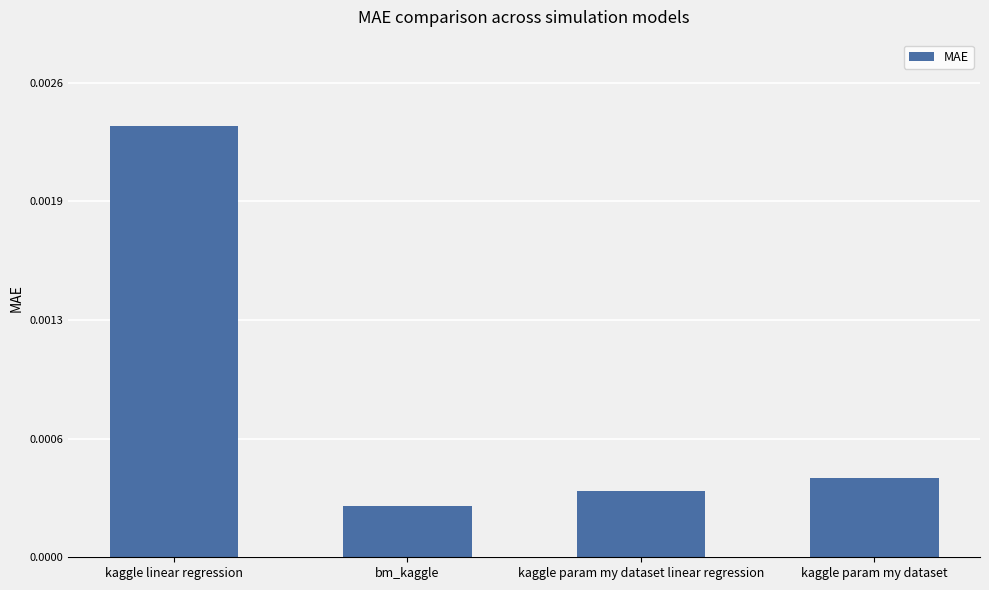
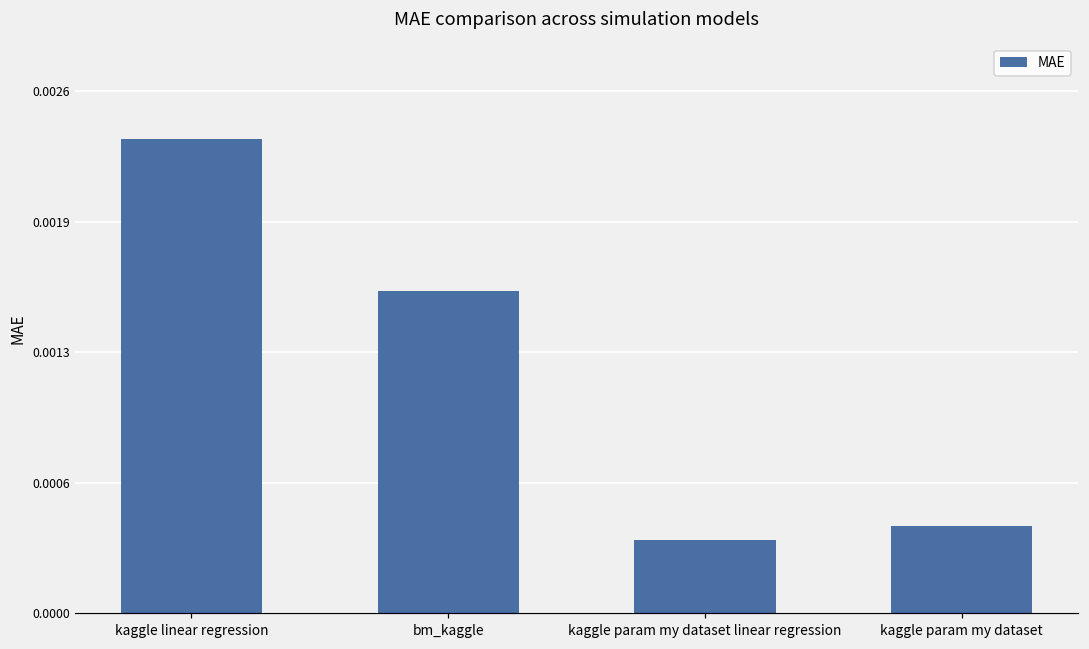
  {
    "kaggle linear regression": 0.00233,
-   "bm_kaggle": 0.00028,
+   "bm_kaggle": 0.00158,
    "kaggle param my dataset linear regression": 0.00036,
    "kaggle param my dataset": 0.00043
  }
